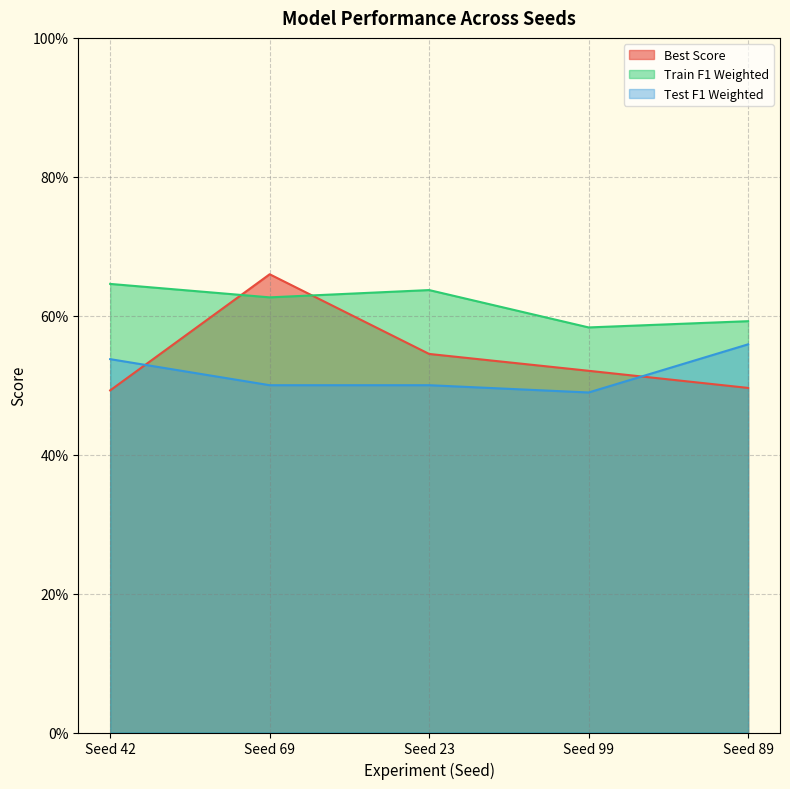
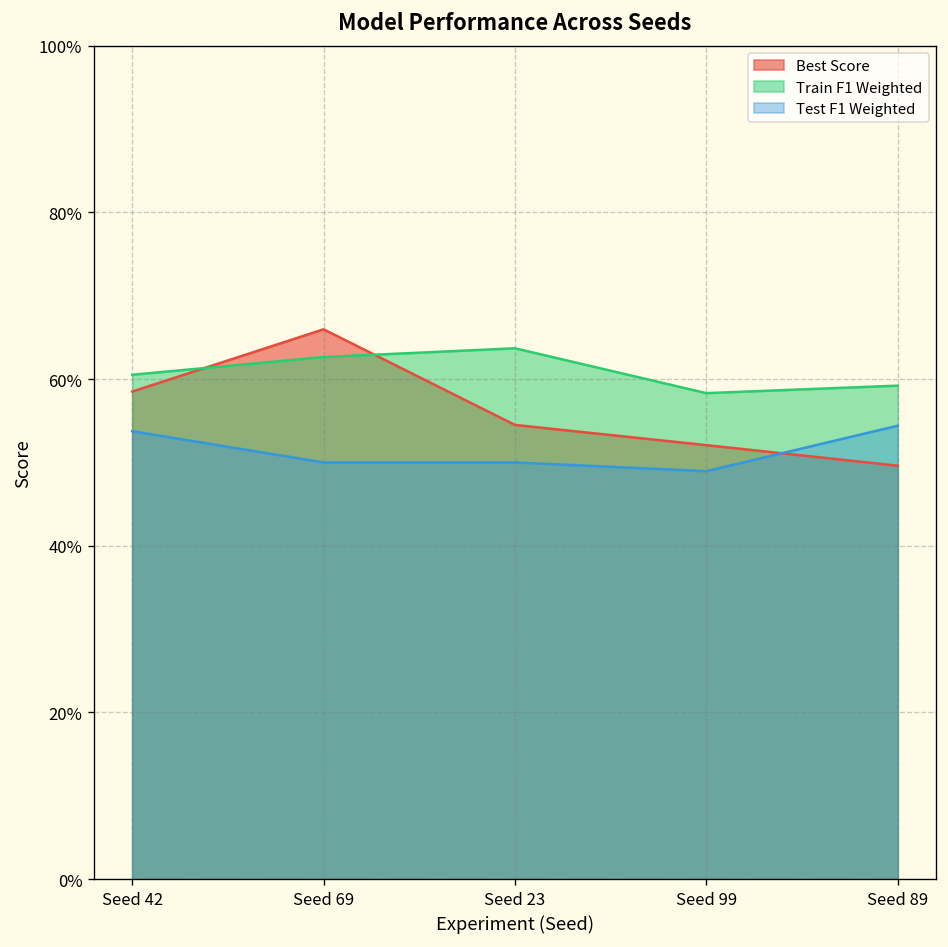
  {
    "Best Score": {
-     "Seed 42": "49%",
+     "Seed 42": "59%",
      "Seed 69": "66%",
      "Seed 23": "54%",
      "Seed 99": "52%",
      "Seed 89": "50%"
    },
    "Train F1 Weighted": {
-     "Seed 42": "65%",
+     "Seed 42": "61%",
      "Seed 69": "63%",
      "Seed 23": "64%",
      "Seed 99": "58%",
      "Seed 89": "59%"
    },
    "Test F1 Weighted": {
      "Seed 42": "54%",
      "Seed 69": "50%",
      "Seed 23": "50%",
      "Seed 99": "49%",
-     "Seed 89": "56%"
+     "Seed 89": "54%"
    }
  }
